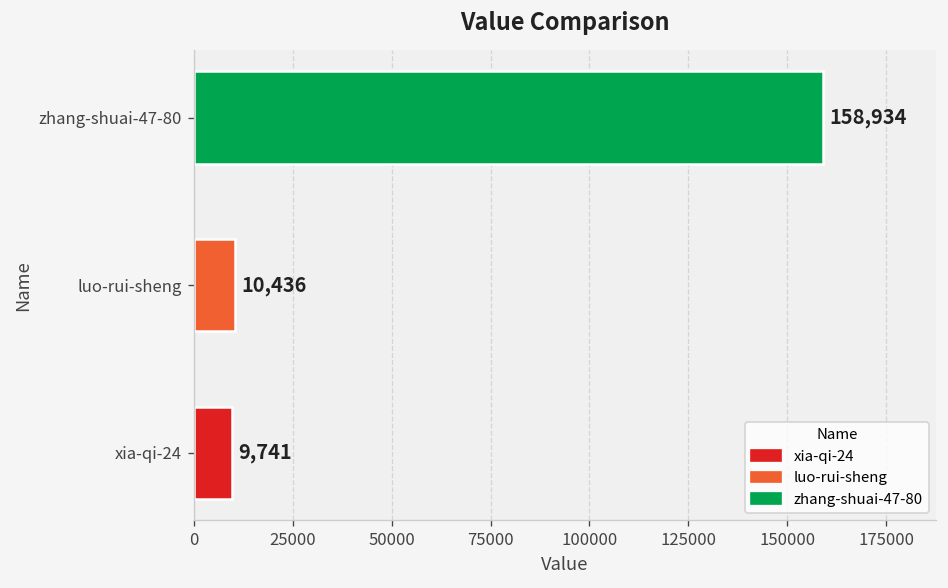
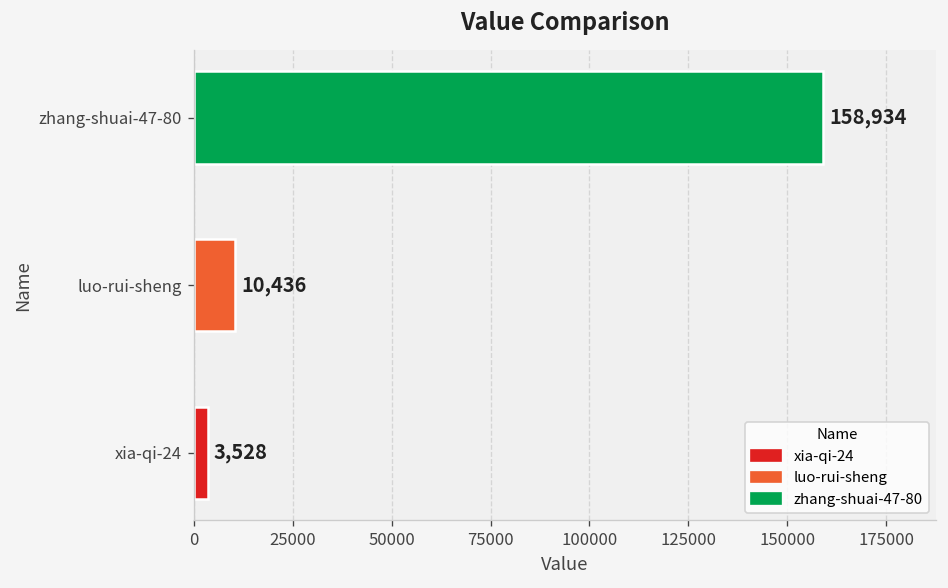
  {
    "zhang-shuai-47-80": "158,934",
    "luo-rui-sheng": "10,436",
-   "xia-qi-24": "9,741"
+   "xia-qi-24": "3,528"
  }
